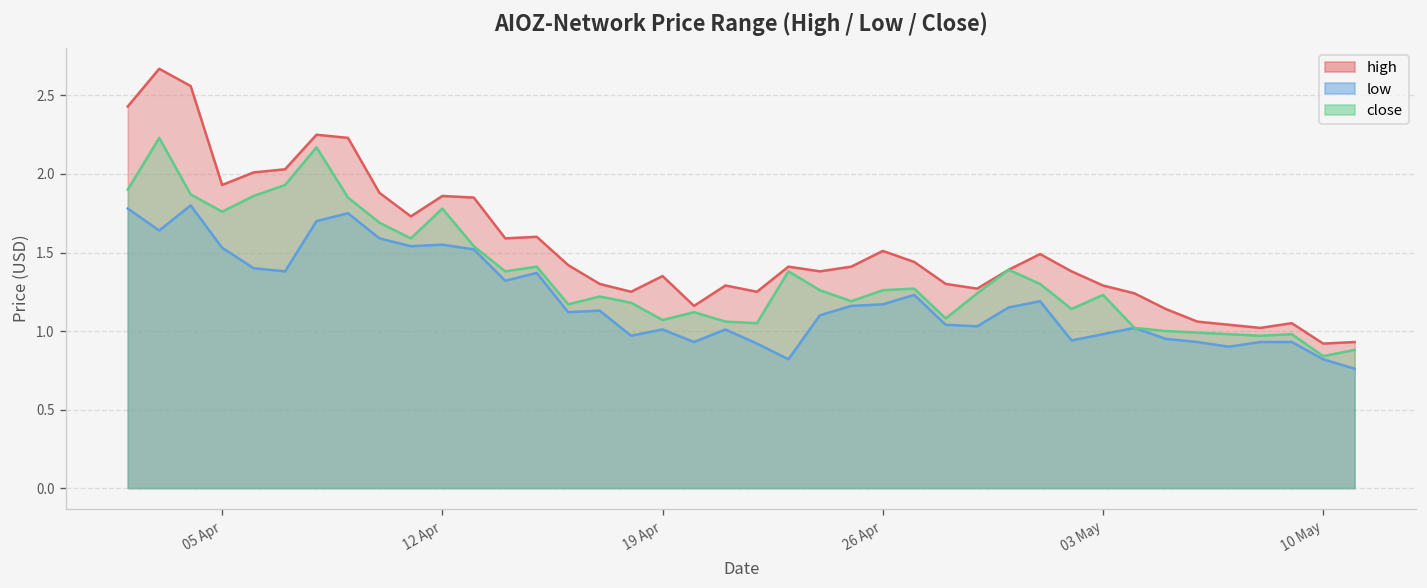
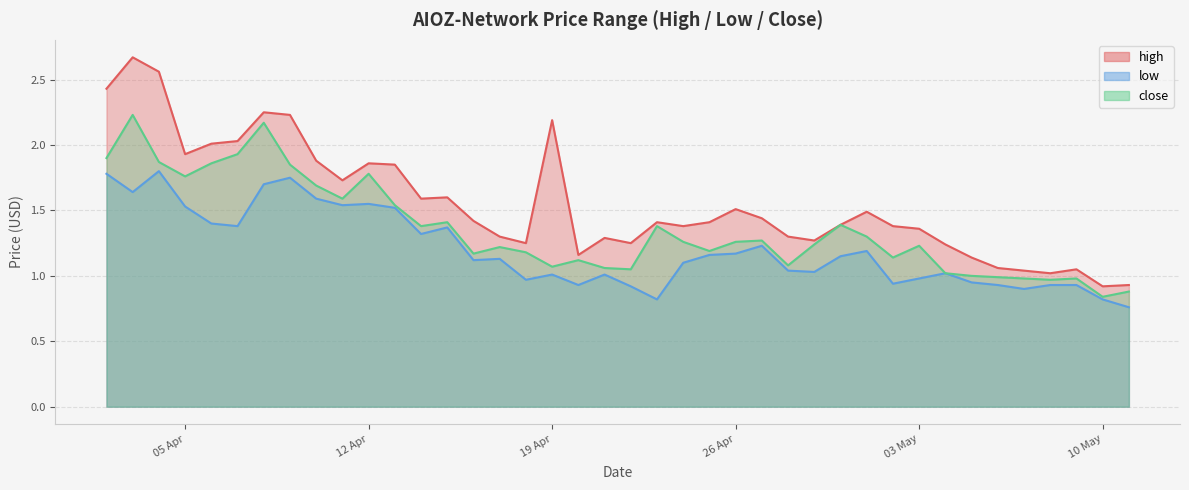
  {
    "high": {
      "05 Apr": 1.93,
      "12 Apr": 1.86,
-     "19 Apr": 1.35,
+     "19 Apr": 2.19,
      "26 Apr": 1.51,
-     "03 May": 1.29,
+     "03 May": 1.36,
      "10 May": 0.92
    }
  }
